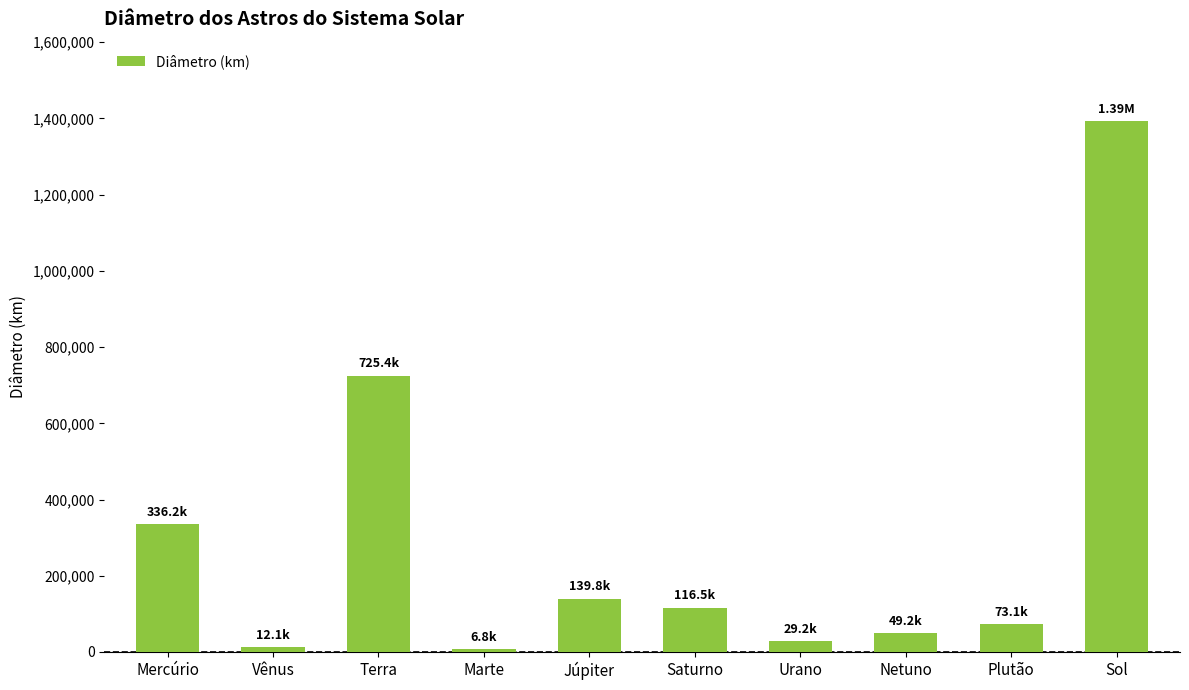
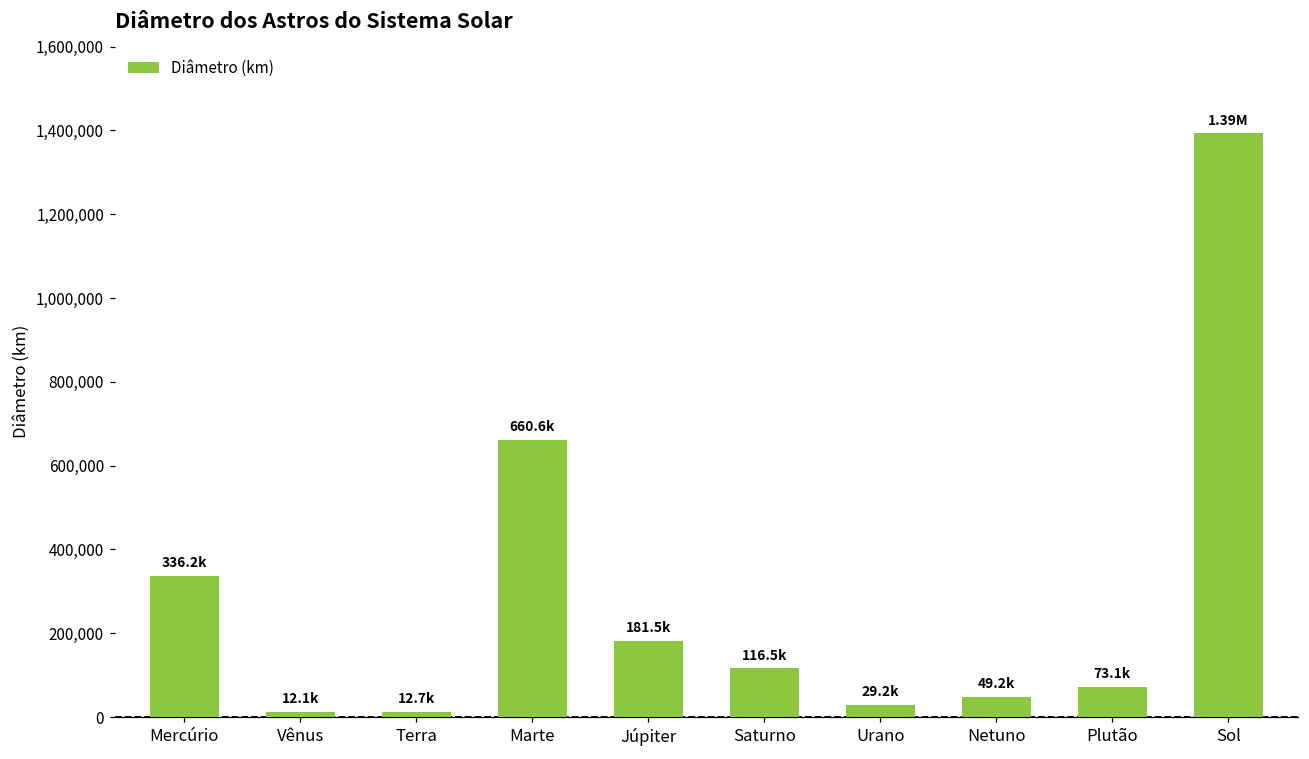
  {
    "Mercúrio": "336.2k",
    "Vênus": "12.1k",
-   "Terra": "725.4k",
-   "Marte": "6.8k",
-   "Júpiter": "139.8k",
+   "Terra": "12.7k",
+   "Marte": "660.6k",
+   "Júpiter": "181.5k",
    "Saturno": "116.5k",
    "Urano": "29.2k",
    "Netuno": "49.2k",
    "Plutão": "73.1k",
    "Sol": "1.39M"
  }
